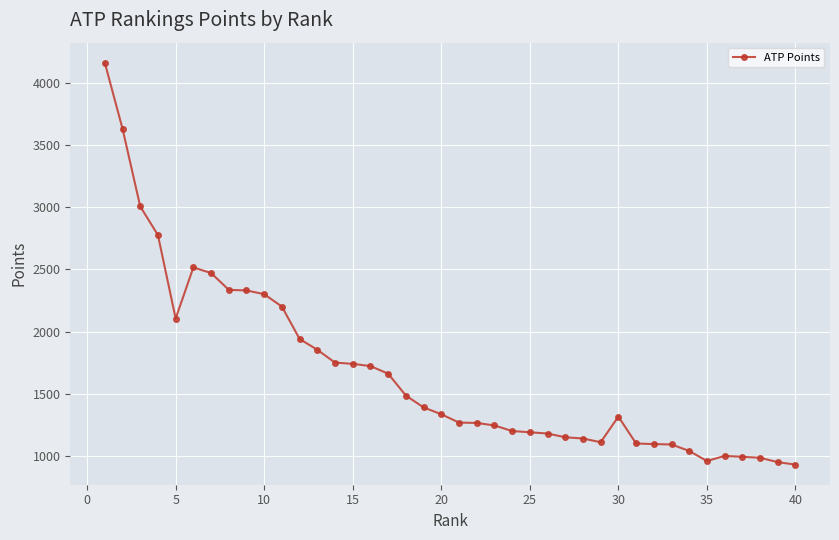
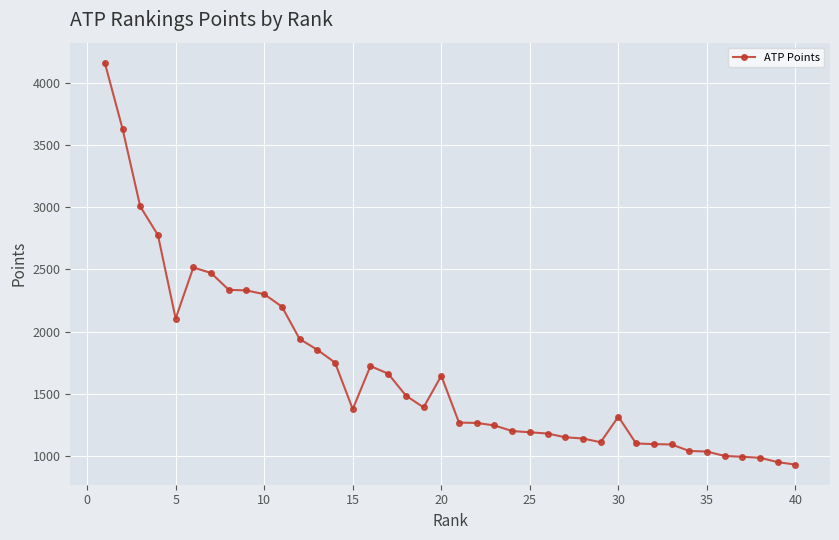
  {
    "5": 2100,
    "10": 2300,
-   "15": 1740,
-   "20": 1340,
+   "15": 1380,
+   "20": 1640,
    "25": 1190,
    "30": 1320,
-   "35": 960,
+   "35": 1040,
    "40": 930
  }
